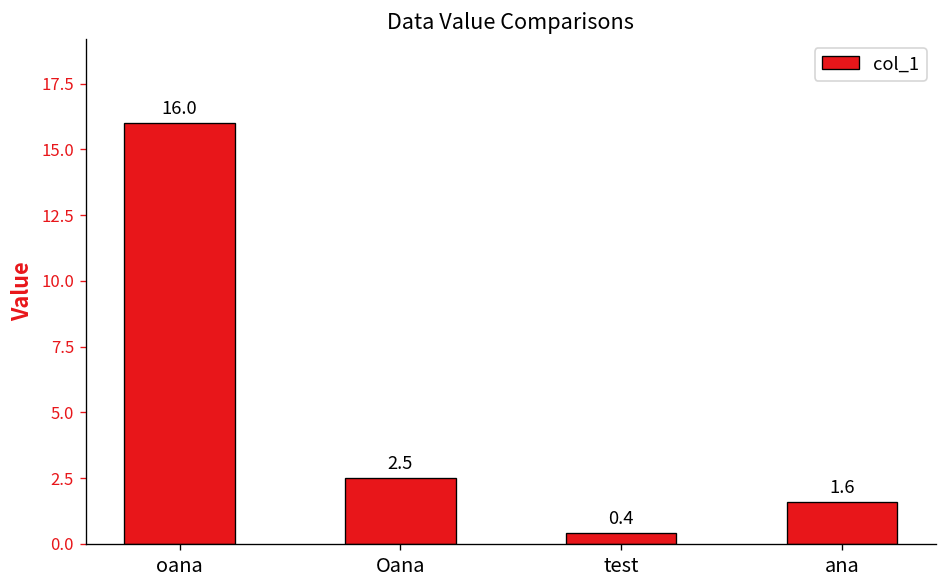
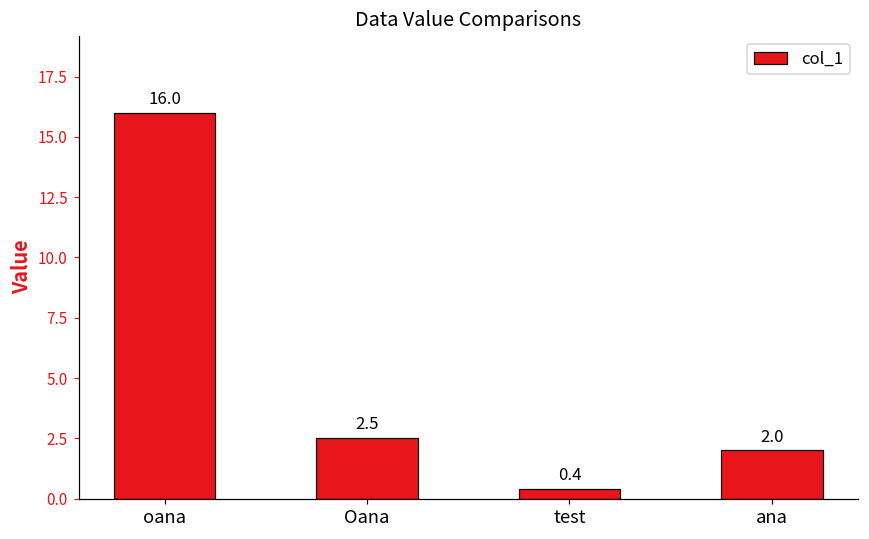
  {
    "oana": 16.0,
    "Oana": 2.5,
    "test": 0.4,
-   "ana": 1.6
+   "ana": 2.0
  }
